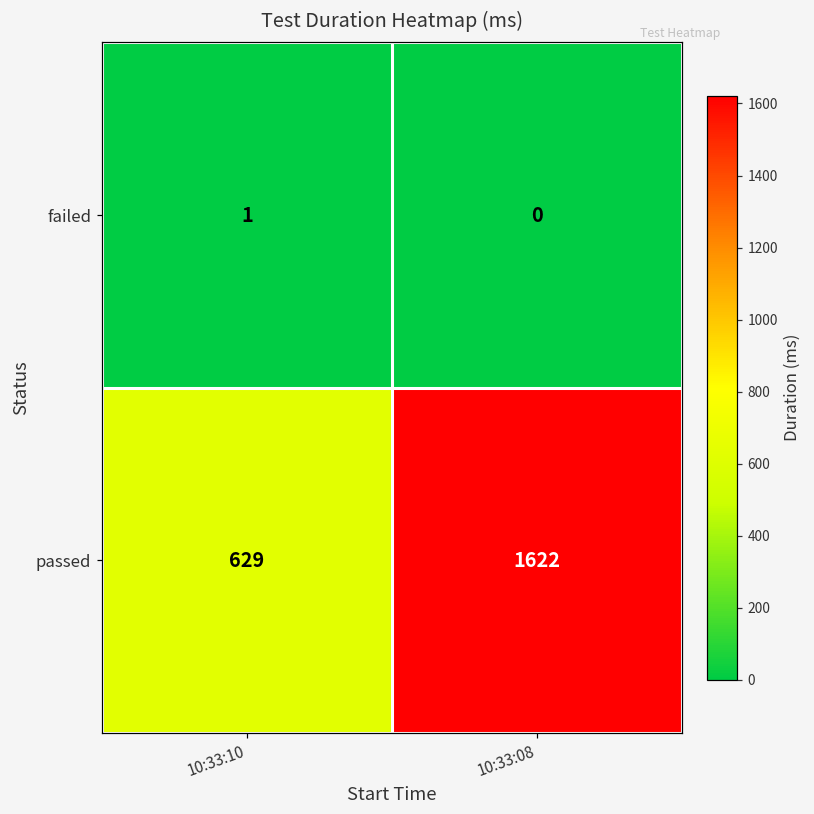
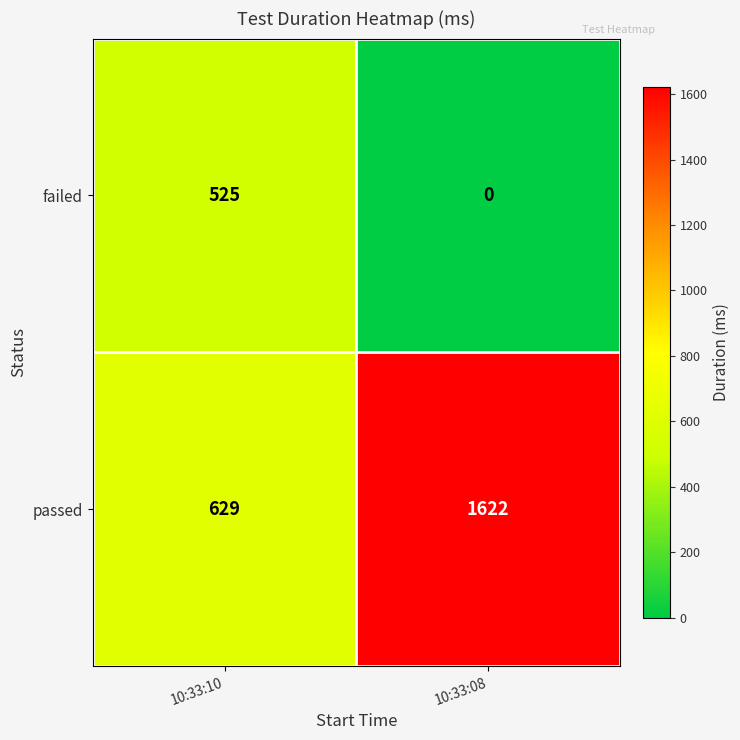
  {
    "failed": {
-     "10:33:10": 1,
+     "10:33:10": 525,
      "10:33:08": 0
    },
    "passed": {
      "10:33:10": 629,
      "10:33:08": 1622
    }
  }
